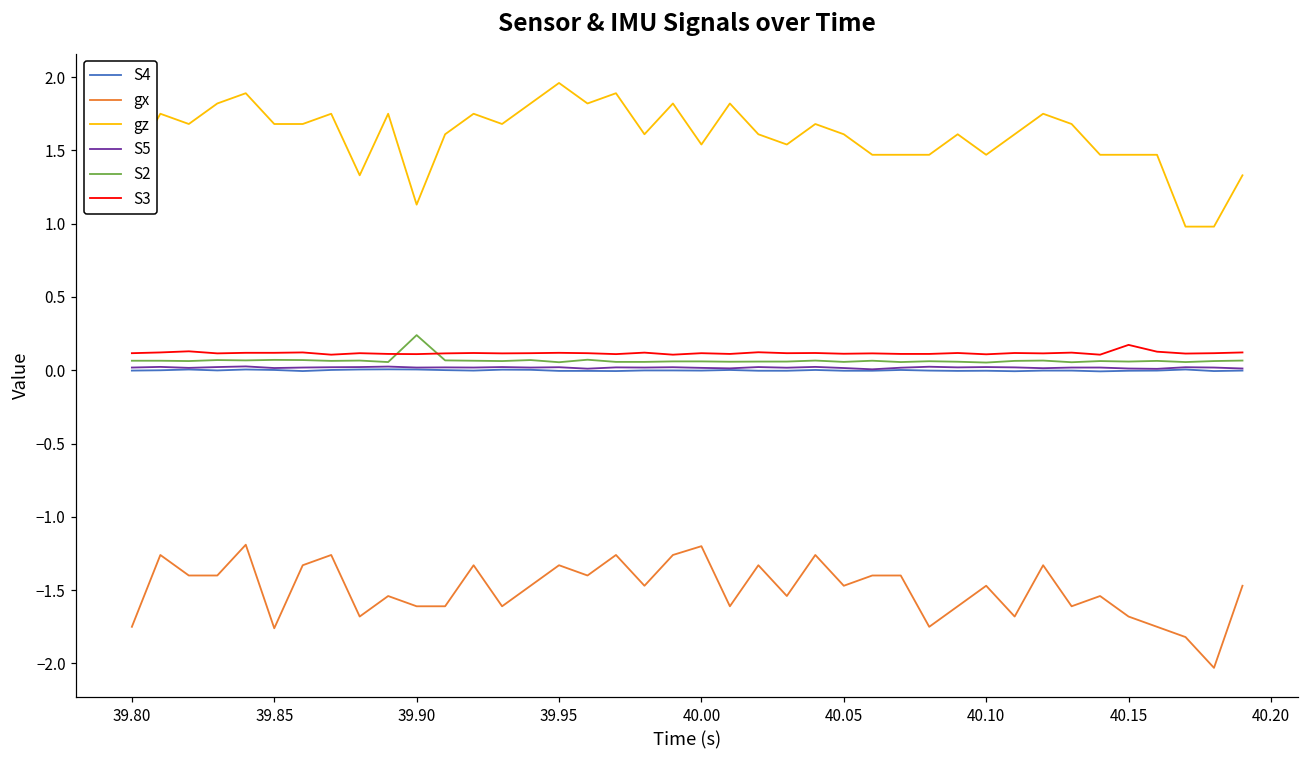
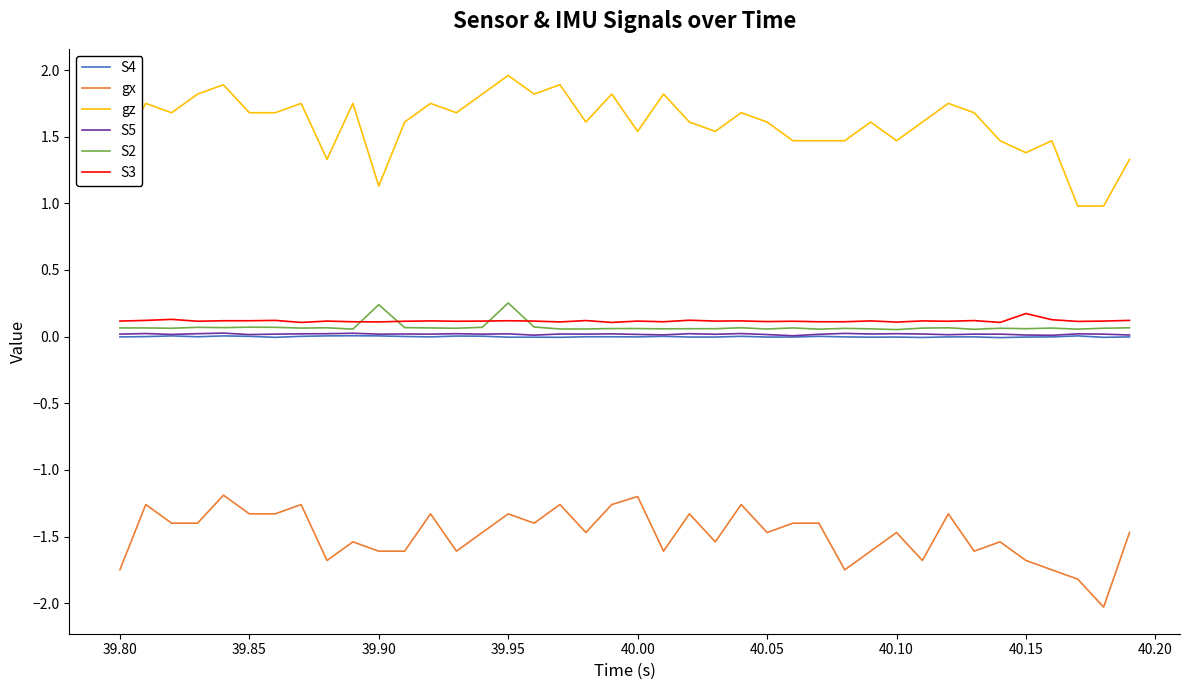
  {
    "S4": {
      "39.80": 0.00,
      "39.95": 0.00,
      "40.10": 0.00
    },
    "gx": {
      "39.80": -1.75,
-     "39.85": -1.76,
+     "39.85": -1.33,
      "39.90": -1.61,
      "39.95": -1.33,
      "40.00": -1.20,
      "40.05": -1.47,
      "40.10": -1.47,
      "40.15": -1.68
    },
    "gz": {
      "39.85": 1.68,
      "39.90": 1.13,
      "39.95": 1.96,
      "40.00": 1.54,
      "40.05": 1.61,
      "40.10": 1.47,
-     "40.15": 1.47
+     "40.15": 1.38
    },
    "S5": {
      "39.80": 0.02,
      "39.95": 0.02,
      "40.10": 0.02
    },
    "S2": {
      "39.80": 0.07,
      "39.85": 0.07,
      "39.90": 0.24,
-     "39.95": 0.05,
+     "39.95": 0.25,
      "40.00": 0.06,
      "40.05": 0.06,
      "40.10": 0.05,
      "40.15": 0.06
    },
    "S3": {
      "39.80": 0.12,
      "39.85": 0.12,
      "39.90": 0.11,
      "39.95": 0.12,
      "40.00": 0.12,
      "40.05": 0.11,
      "40.10": 0.11,
      "40.15": 0.17
    }
  }
